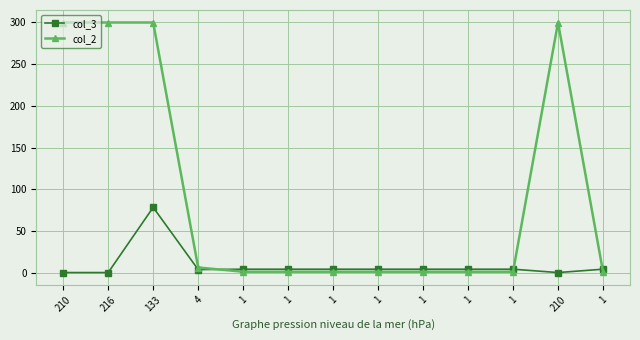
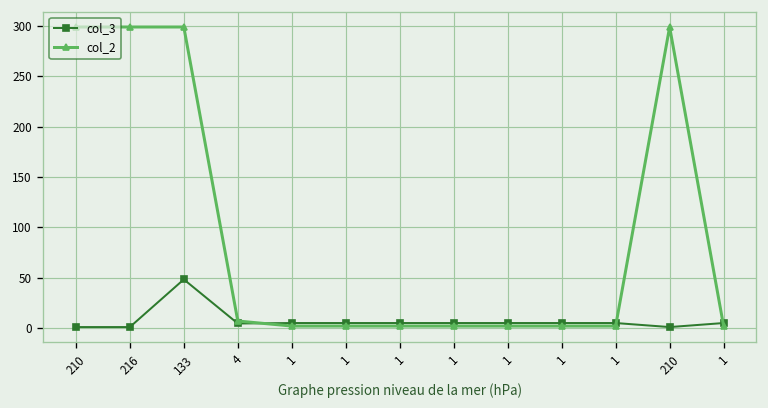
  {
    "col_3": {
      "216": 0,
-     "133": 80
+     "133": 50
    },
    "col_2": {
      "216": 300,
      "133": 300
    }
  }
